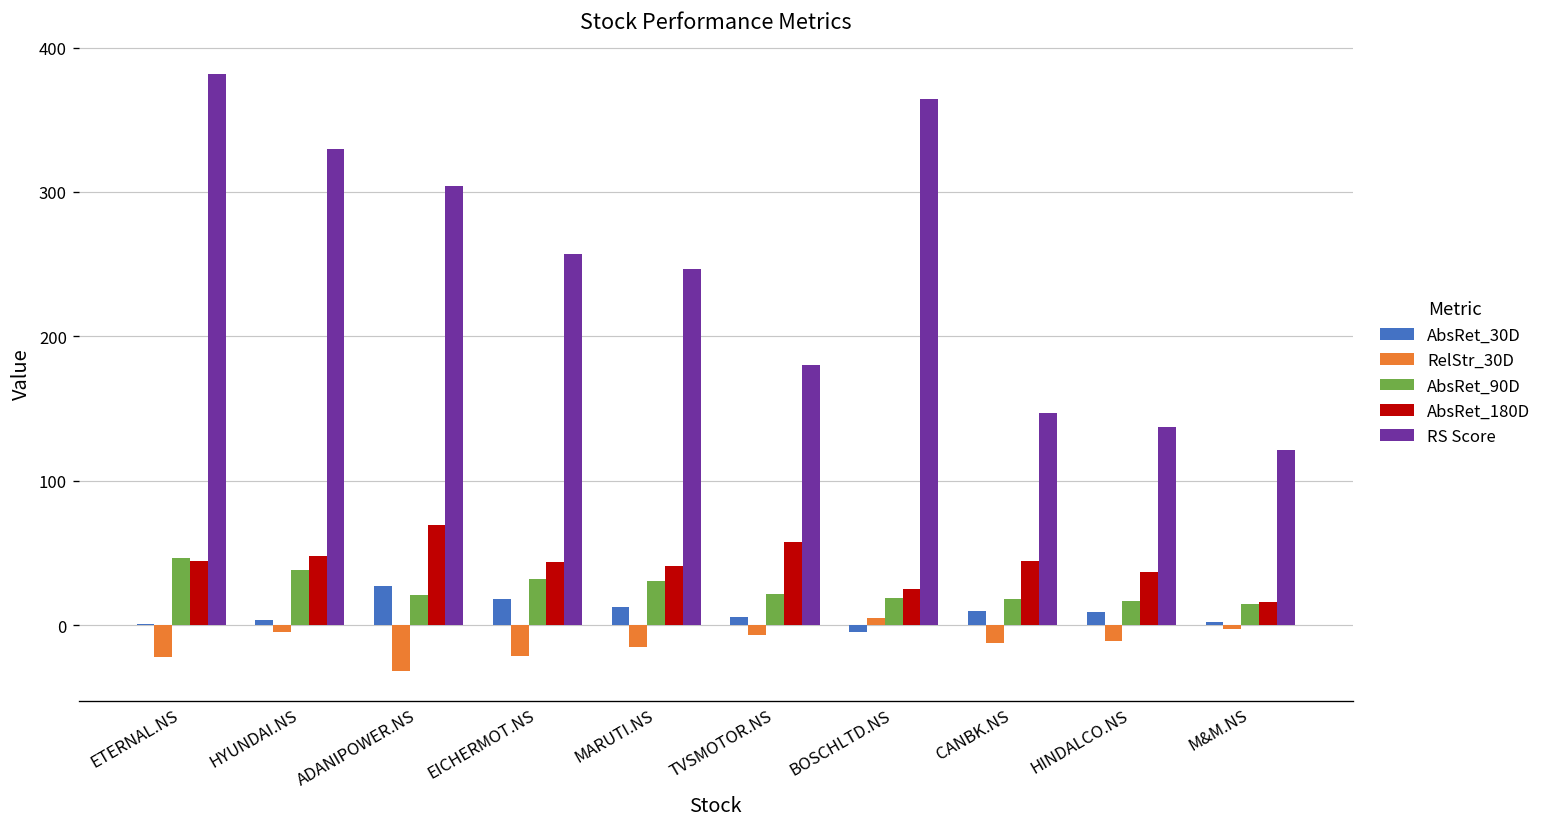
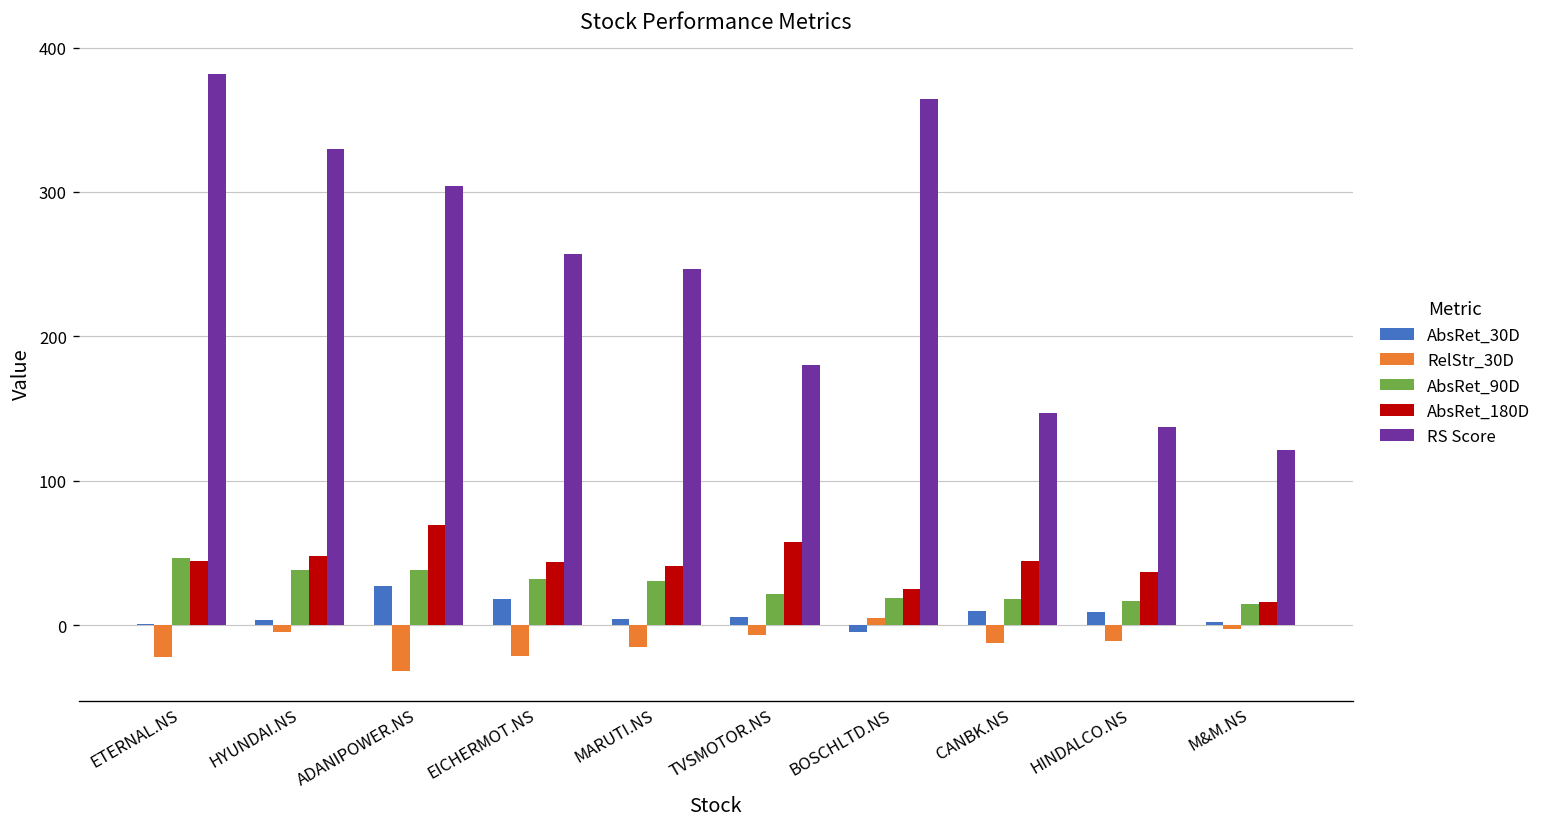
  {
    "AbsRet_30D": {
      "HYUNDAI.NS": 4,
      "ADANIPOWER.NS": 27,
      "EICHERMOT.NS": 18,
-     "MARUTI.NS": 13,
+     "MARUTI.NS": 5,
      "TVSMOTOR.NS": 6,
      "BOSCHLTD.NS": -4,
      "CANBK.NS": 10,
      "HINDALCO.NS": 9
    },
    "RelStr_30D": {
      "ETERNAL.NS": -22,
      "HYUNDAI.NS": -5,
      "ADANIPOWER.NS": -32,
      "EICHERMOT.NS": -21,
      "MARUTI.NS": -15,
      "TVSMOTOR.NS": -7,
      "BOSCHLTD.NS": 5,
      "CANBK.NS": -12,
      "HINDALCO.NS": -11,
      "M&M.NS": -2
    },
    "AbsRet_90D": {
      "ETERNAL.NS": 46,
      "HYUNDAI.NS": 39,
-     "ADANIPOWER.NS": 21,
+     "ADANIPOWER.NS": 38,
      "EICHERMOT.NS": 32,
      "MARUTI.NS": 31,
      "TVSMOTOR.NS": 22,
      "BOSCHLTD.NS": 19,
      "CANBK.NS": 18,
      "HINDALCO.NS": 17,
      "M&M.NS": 15
    },
    "AbsRet_180D": {
      "ETERNAL.NS": 45,
      "HYUNDAI.NS": 48,
      "ADANIPOWER.NS": 69,
      "EICHERMOT.NS": 44,
      "MARUTI.NS": 41,
      "TVSMOTOR.NS": 58,
      "BOSCHLTD.NS": 25,
      "CANBK.NS": 45,
      "HINDALCO.NS": 37,
      "M&M.NS": 16
    },
    "RS Score": {
      "ETERNAL.NS": 381,
      "HYUNDAI.NS": 330,
      "ADANIPOWER.NS": 304,
      "EICHERMOT.NS": 257,
      "MARUTI.NS": 247,
      "TVSMOTOR.NS": 180,
      "BOSCHLTD.NS": 365,
      "CANBK.NS": 147,
      "HINDALCO.NS": 137,
      "M&M.NS": 122
    }
  }
